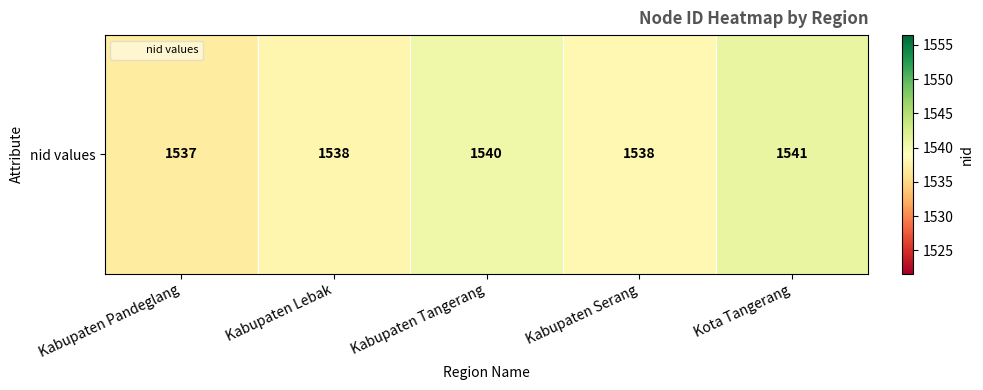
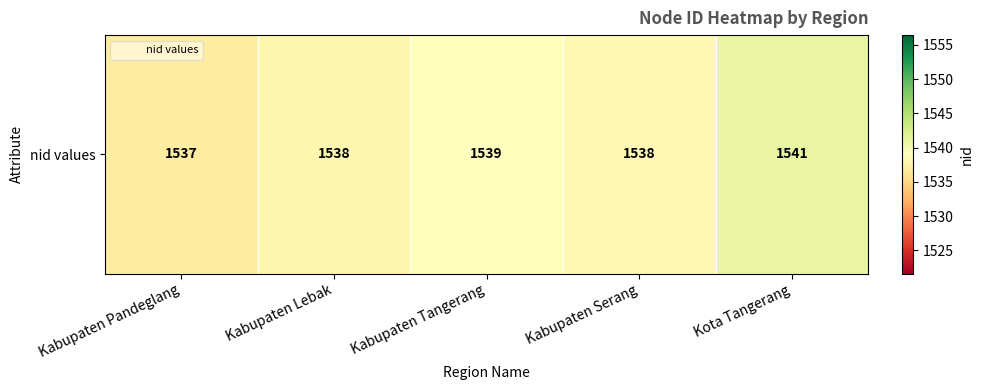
  {
    "nid values": {
      "Kabupaten Pandeglang": 1537,
      "Kabupaten Lebak": 1538,
-     "Kabupaten Tangerang": 1540,
+     "Kabupaten Tangerang": 1539,
      "Kabupaten Serang": 1538,
      "Kota Tangerang": 1541
    }
  }
